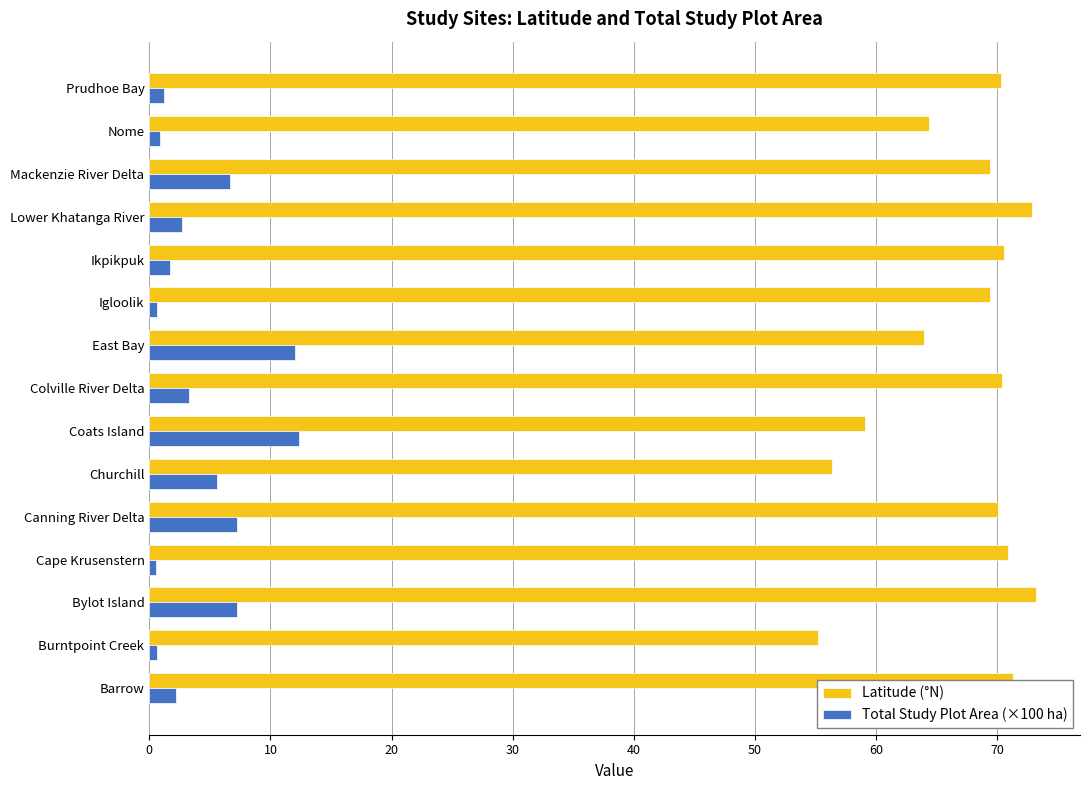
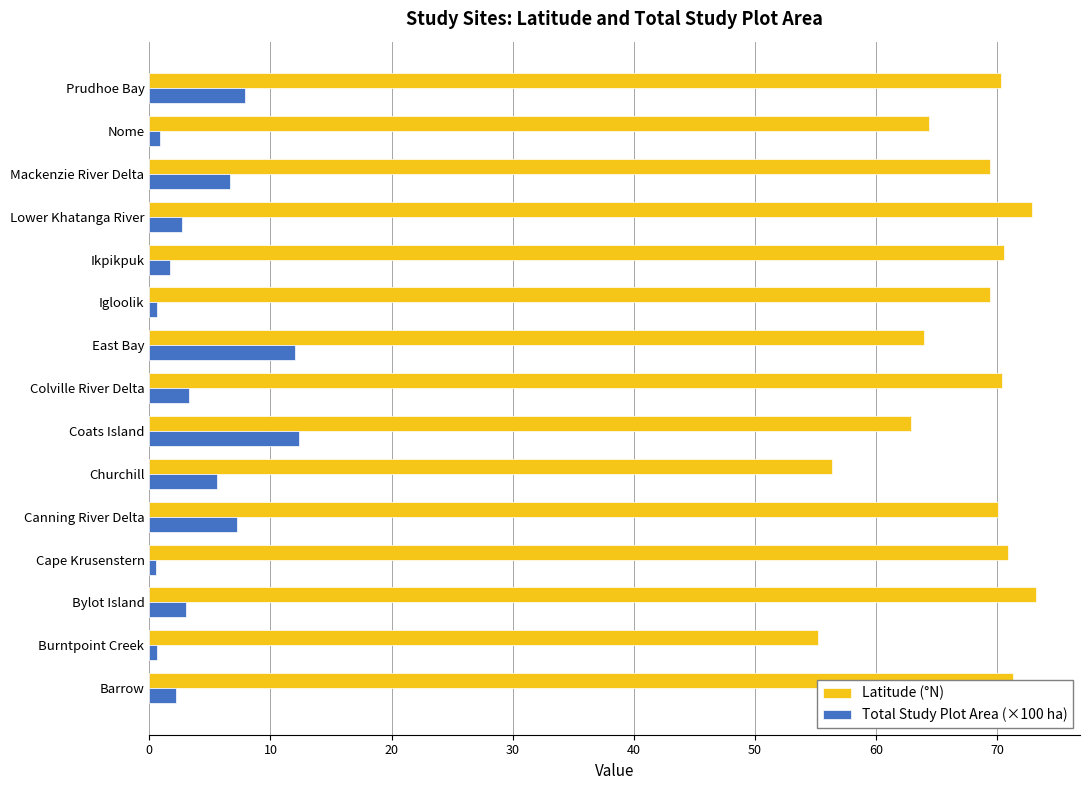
  {
    "Latitude (°N)": {
      "Prudhoe Bay": 70.3,
      "Nome": 64.4,
      "Mackenzie River Delta": 69.4,
      "Lower Khatanga River": 72.9,
      "Ikpikpuk": 70.6,
      "Igloolik": 69.4,
      "East Bay": 64.0,
      "Colville River Delta": 70.4,
-     "Coats Island": 59.1,
+     "Coats Island": 62.9,
      "Churchill": 56.4,
      "Canning River Delta": 70.1,
      "Cape Krusenstern": 70.9,
      "Bylot Island": 73.2,
      "Burntpoint Creek": 55.2
    },
    "Total Study Plot Area (×100 ha)": {
-     "Prudhoe Bay": 1.2,
+     "Prudhoe Bay": 7.9,
      "Nome": 0.9,
      "Mackenzie River Delta": 6.7,
      "Lower Khatanga River": 2.7,
      "Ikpikpuk": 1.7,
      "Igloolik": 0.6,
      "East Bay": 12.1,
      "Colville River Delta": 3.2,
      "Coats Island": 12.4,
      "Churchill": 5.6,
      "Canning River Delta": 7.2,
      "Cape Krusenstern": 0.5,
-     "Bylot Island": 7.2,
+     "Bylot Island": 3.0,
      "Burntpoint Creek": 0.6,
      "Barrow": 2.2
    }
  }
